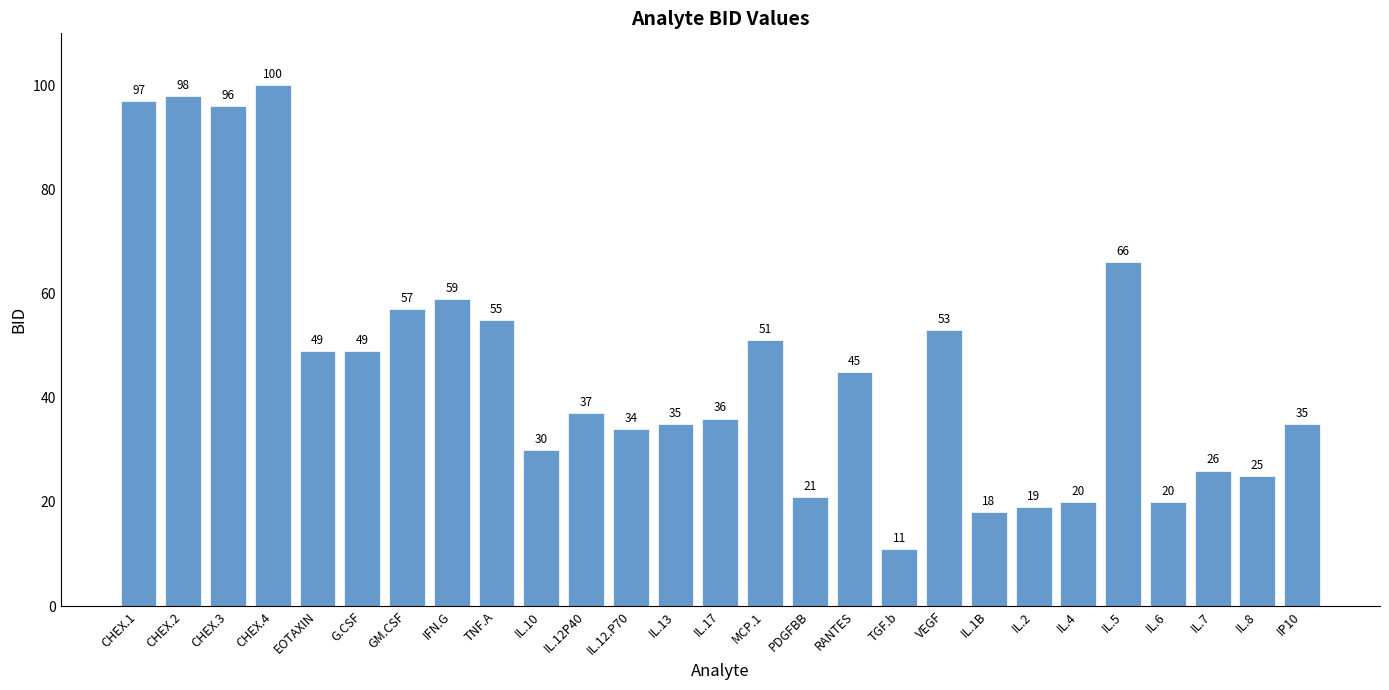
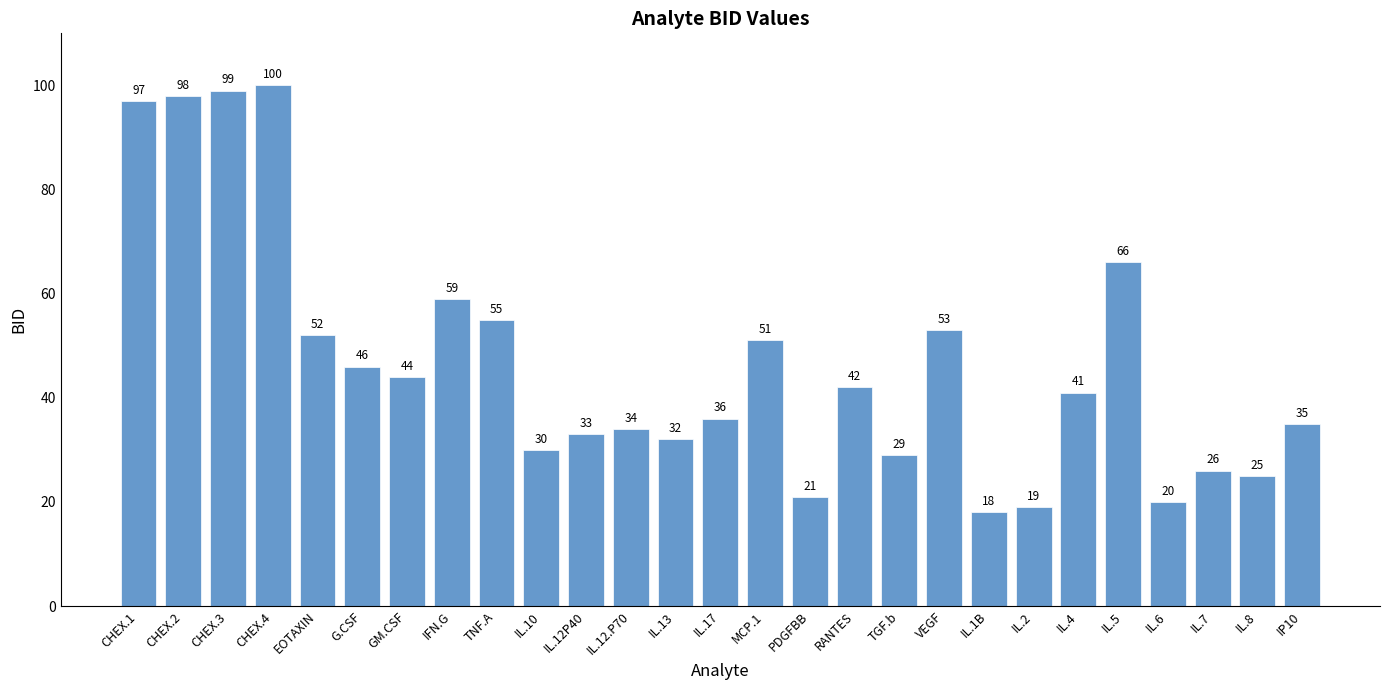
  {
    "CHEX.1": 97,
    "CHEX.2": 98,
-   "CHEX.3": 96,
+   "CHEX.3": 99,
    "CHEX.4": 100,
-   "EOTAXIN": 49,
-   "G.CSF": 49,
-   "GM.CSF": 57,
+   "EOTAXIN": 52,
+   "G.CSF": 46,
+   "GM.CSF": 44,
    "IFN.G": 59,
    "TNF.A": 55,
    "IL.10": 30,
-   "IL.12P40": 37,
+   "IL.12P40": 33,
    "IL.12.P70": 34,
-   "IL.13": 35,
+   "IL.13": 32,
    "IL.17": 36,
    "MCP.1": 51,
    "PDGFBB": 21,
-   "RANTES": 45,
-   "TGF.b": 11,
+   "RANTES": 42,
+   "TGF.b": 29,
    "VEGF": 53,
    "IL.1B": 18,
    "IL.2": 19,
-   "IL.4": 20,
+   "IL.4": 41,
    "IL.5": 66,
    "IL.6": 20,
    "IL.7": 26,
    "IL.8": 25,
    "IP10": 35
  }
